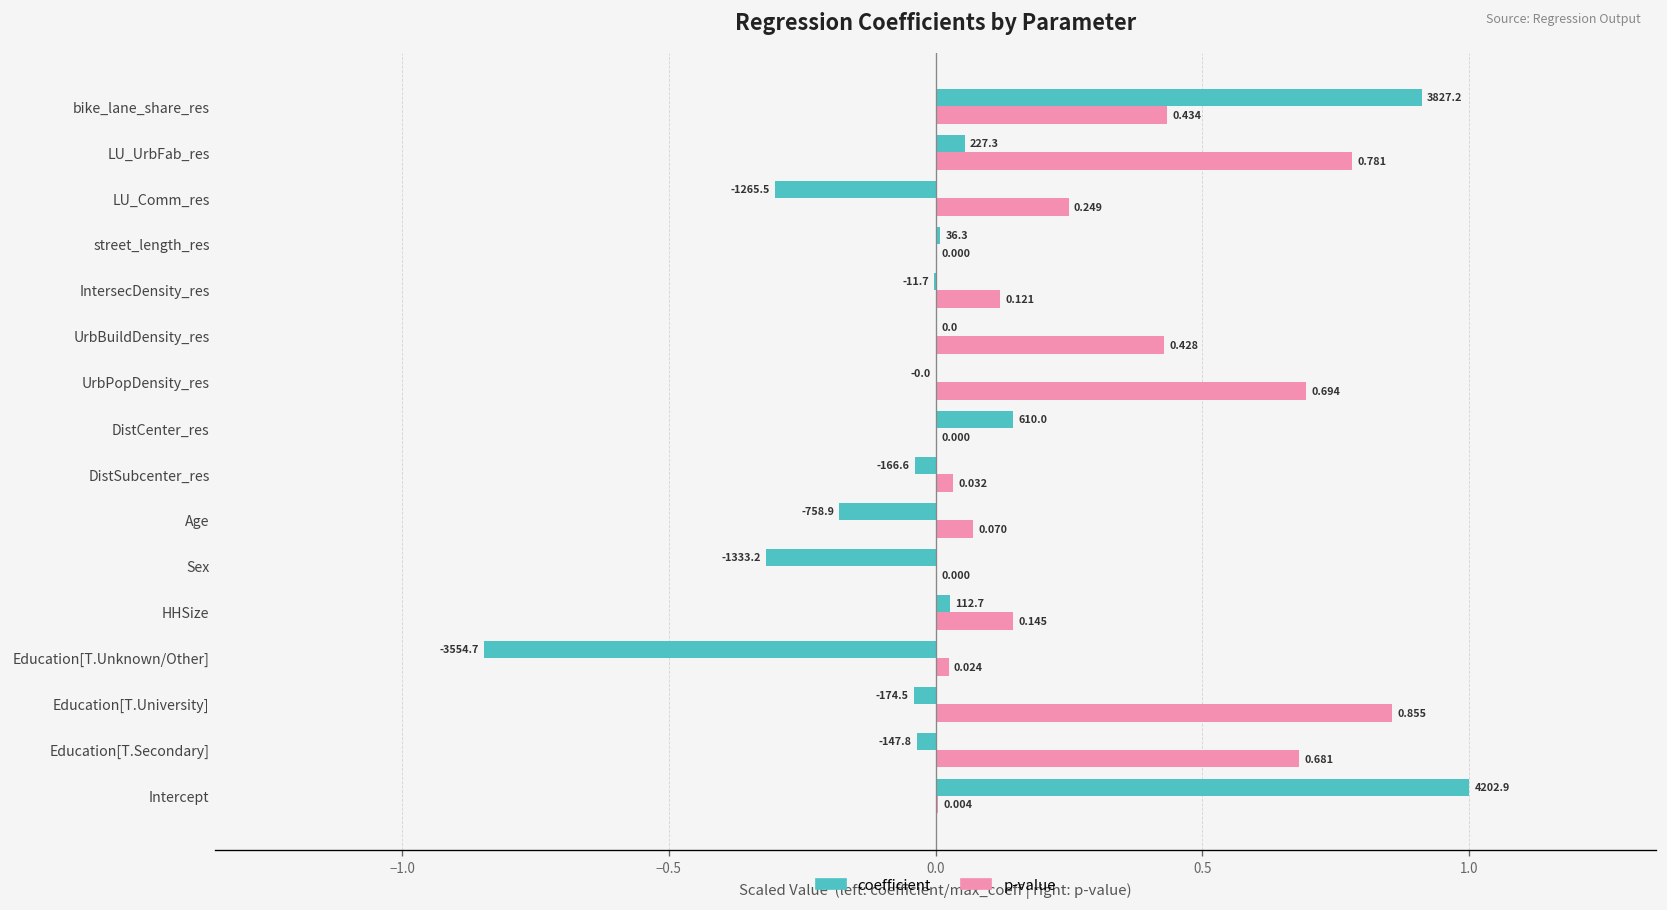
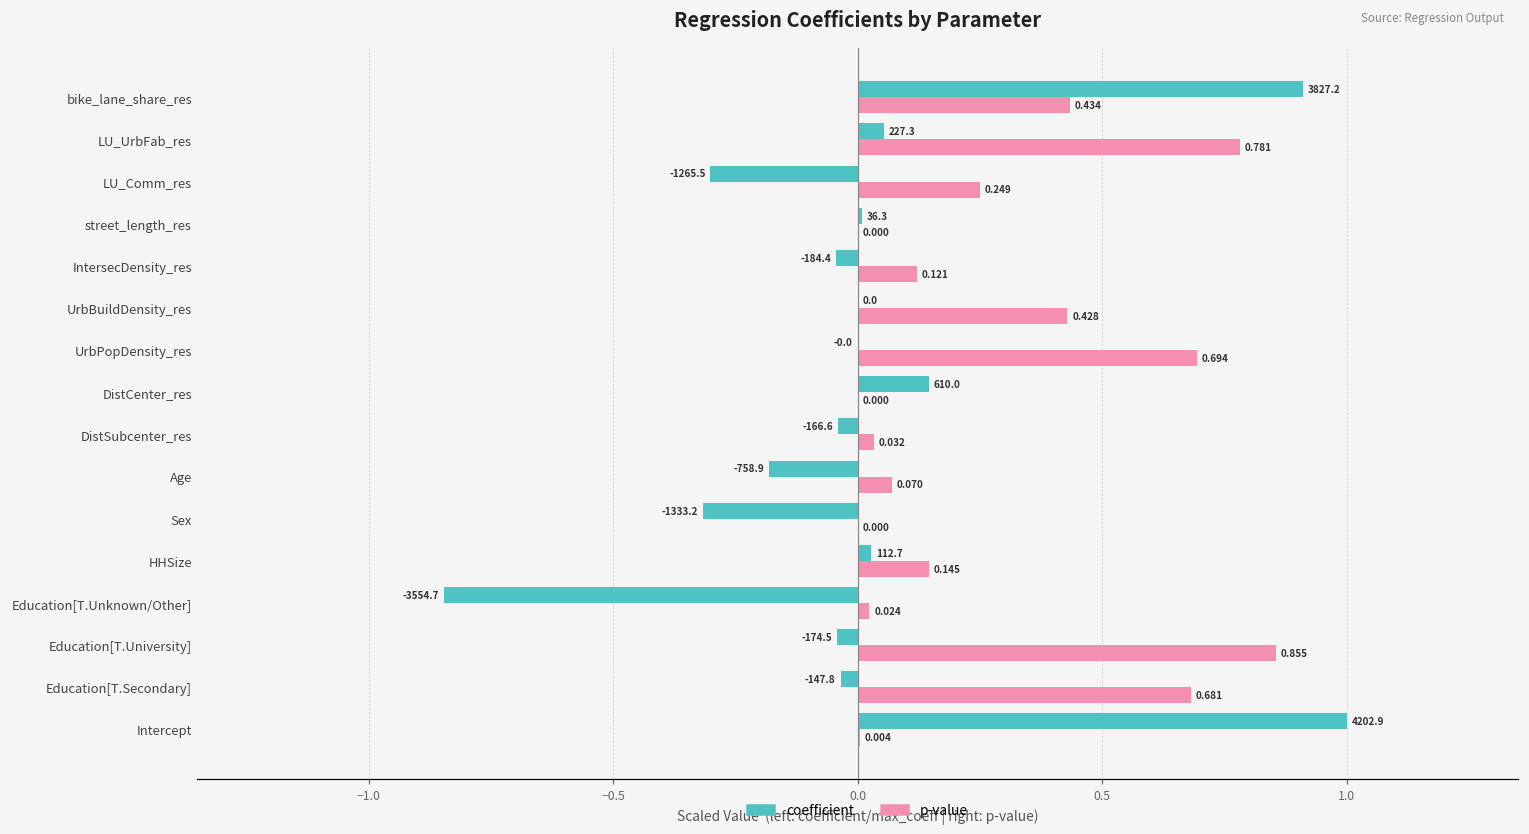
  {
    "coefficient": {
-     "IntersecDensity_res": -11.7,
+     "IntersecDensity_res": -184.4,
      "UrbBuildDensity_res": 0.0,
      "UrbPopDensity_res": -0.0
    },
    "p-value": {
      "bike_lane_share_res": 0.434,
      "LU_UrbFab_res": 0.781,
      "LU_Comm_res": 0.249,
      "street_length_res": 0.000,
      "IntersecDensity_res": 0.121,
      "UrbBuildDensity_res": 0.428,
      "UrbPopDensity_res": 0.694,
      "DistCenter_res": 0.000,
      "DistSubcenter_res": 0.032,
      "Age": 0.070,
      "Sex": 0.000,
      "HHSize": 0.145,
      "Education[T.Unknown/Other]": 0.024,
      "Education[T.University]": 0.855,
      "Education[T.Secondary]": 0.681,
      "Intercept": 0.004
    }
  }
